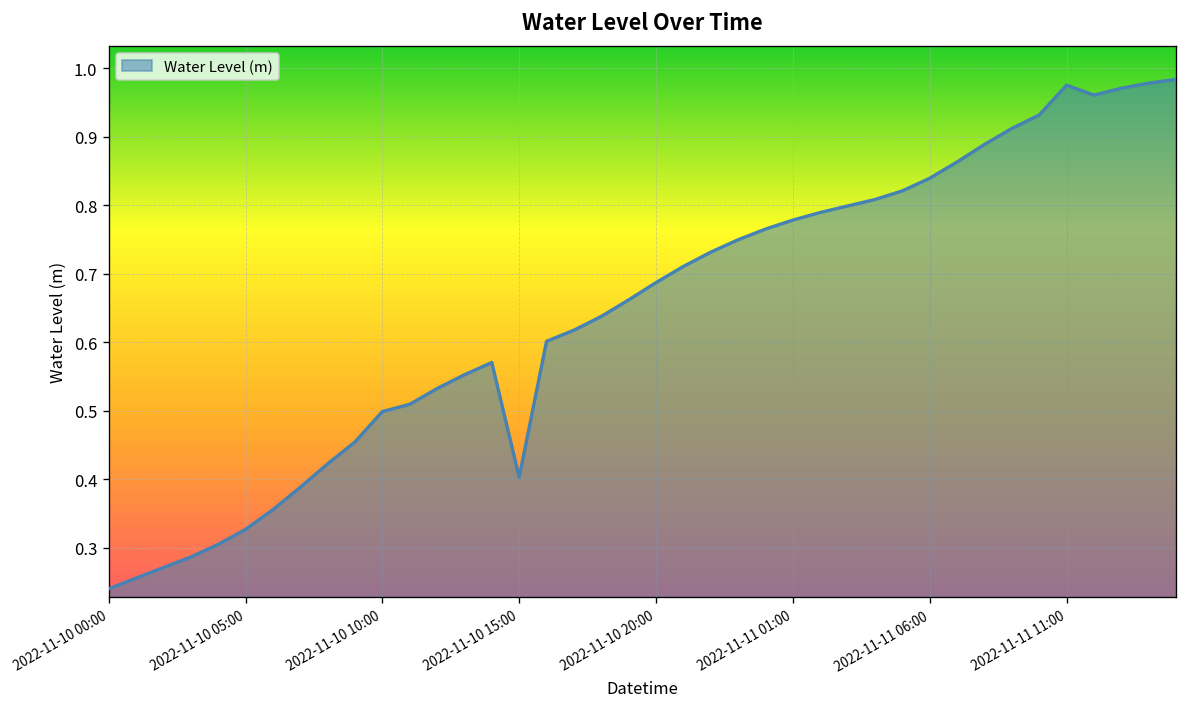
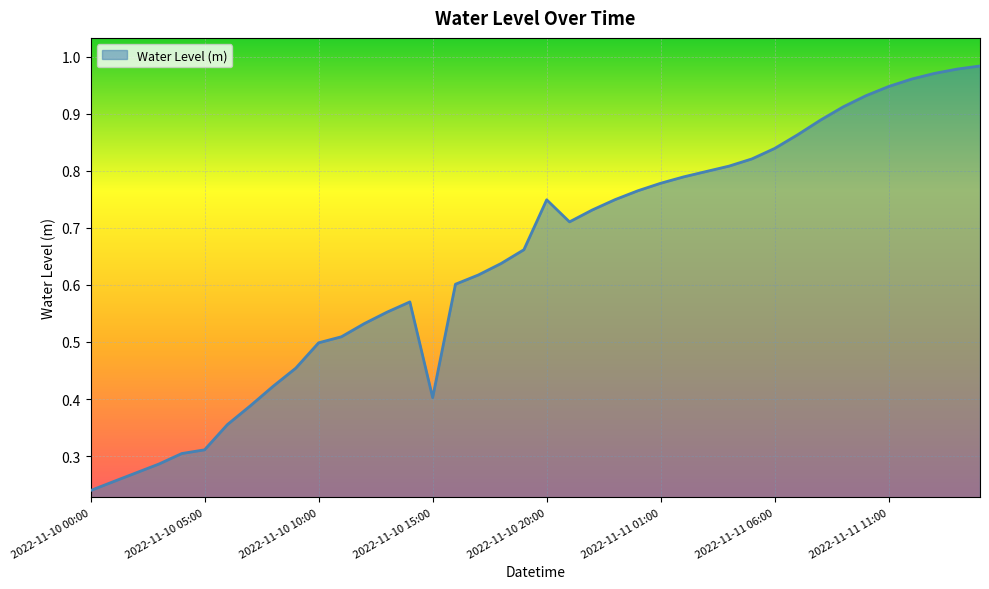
  {
    "2022-11-10 00:00": 0.24,
-   "2022-11-10 05:00": 0.33,
+   "2022-11-10 05:00": 0.31,
    "2022-11-10 10:00": 0.50,
    "2022-11-10 15:00": 0.40,
-   "2022-11-10 20:00": 0.69,
+   "2022-11-10 20:00": 0.75,
    "2022-11-11 01:00": 0.78,
    "2022-11-11 06:00": 0.84,
-   "2022-11-11 11:00": 0.98
+   "2022-11-11 11:00": 0.95
  }
